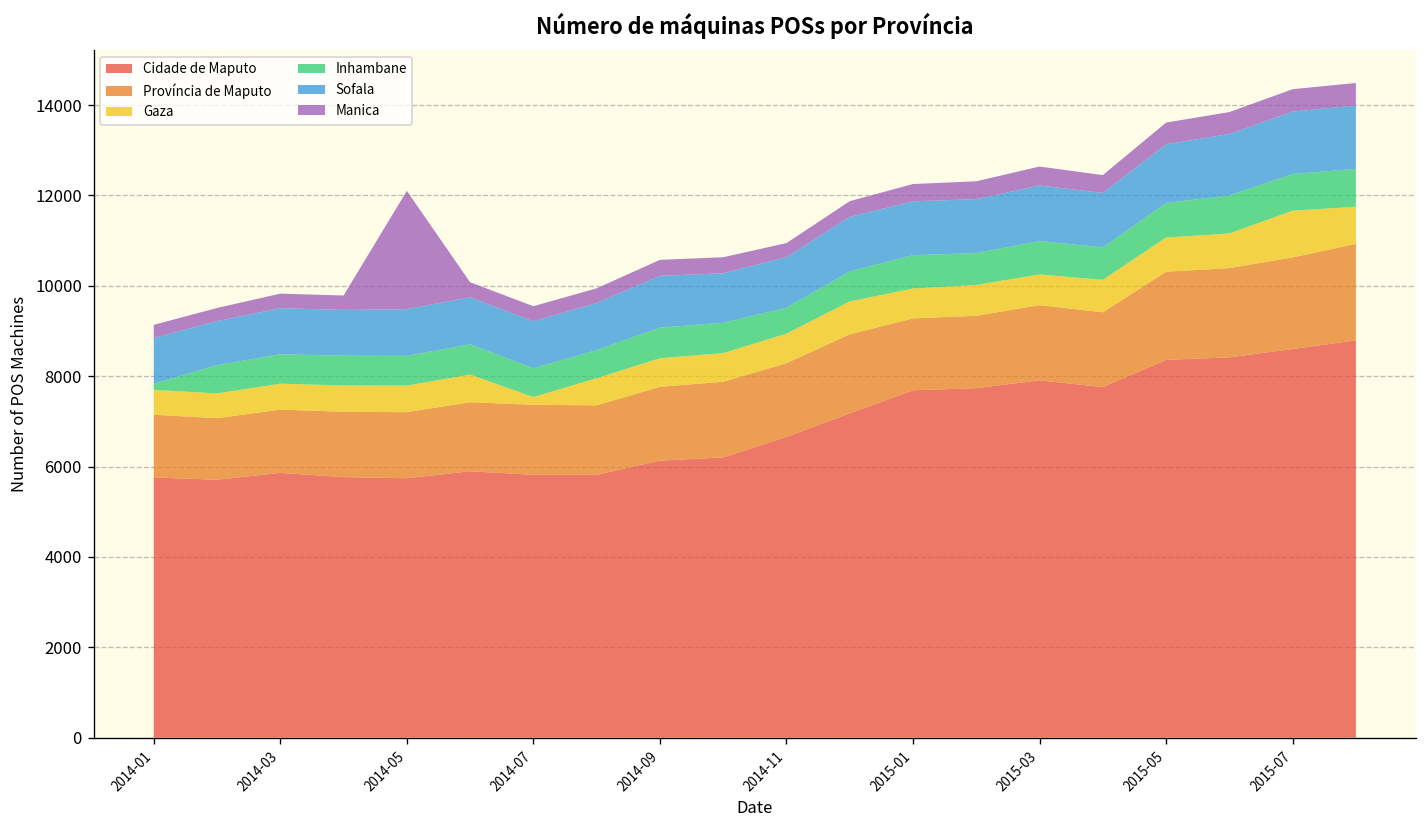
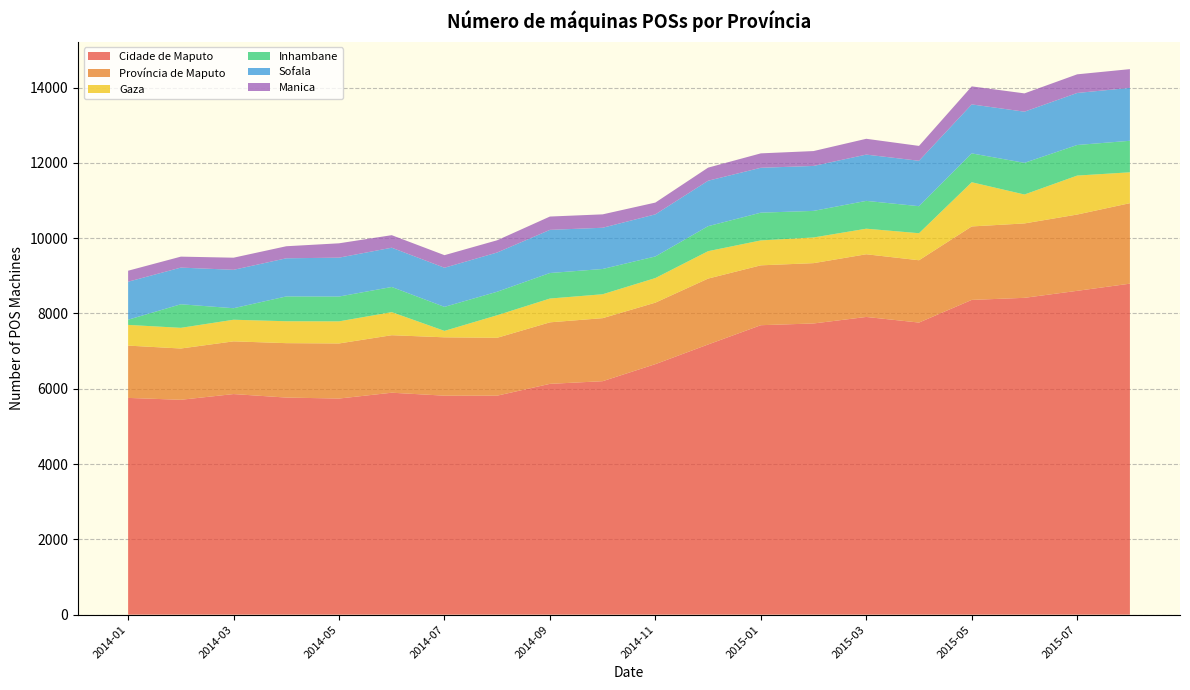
  {
    "Gaza": {
      "2014-01": 600,
      "2014-03": 600,
      "2014-05": 600,
      "2014-07": 200,
      "2014-09": 600,
      "2014-11": 700,
      "2015-01": 700,
      "2015-03": 700,
-     "2015-05": 800,
+     "2015-05": 1200,
      "2015-07": 1000
    },
    "Inhambane": {
      "2014-01": 100,
-     "2014-03": 700,
+     "2014-03": 300,
      "2014-05": 700,
      "2014-07": 600,
      "2014-09": 700,
      "2014-11": 600,
      "2015-01": 700,
      "2015-03": 700,
      "2015-05": 800,
      "2015-07": 800
    },
    "Sofala": {
      "2014-01": 1000,
      "2014-03": 1000,
      "2014-05": 1000,
      "2014-07": 1000,
      "2014-09": 1100,
      "2014-11": 1100,
      "2015-01": 1200,
      "2015-03": 1200,
      "2015-05": 1300,
      "2015-07": 1400
    },
    "Manica": {
      "2014-01": 300,
      "2014-03": 300,
-     "2014-05": 2600,
+     "2014-05": 400,
      "2014-07": 300,
      "2014-09": 400,
      "2014-11": 300,
      "2015-01": 400,
      "2015-03": 400,
      "2015-05": 500,
      "2015-07": 500
    }
  }
